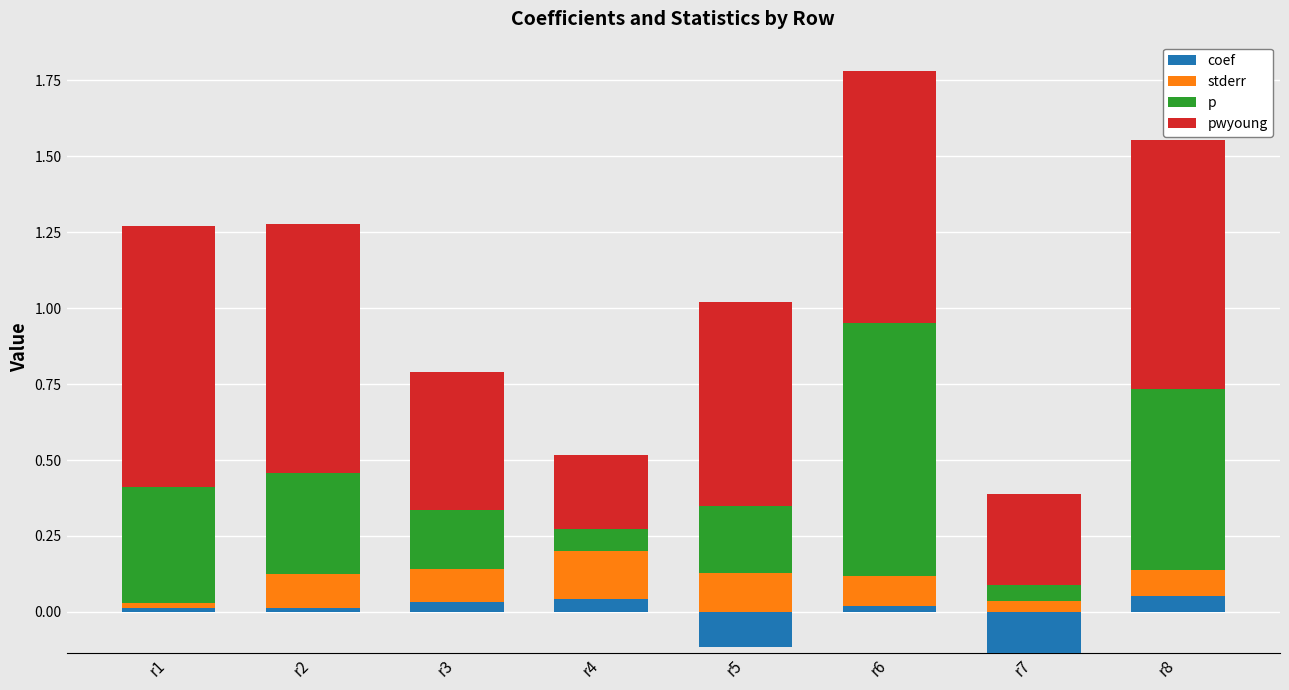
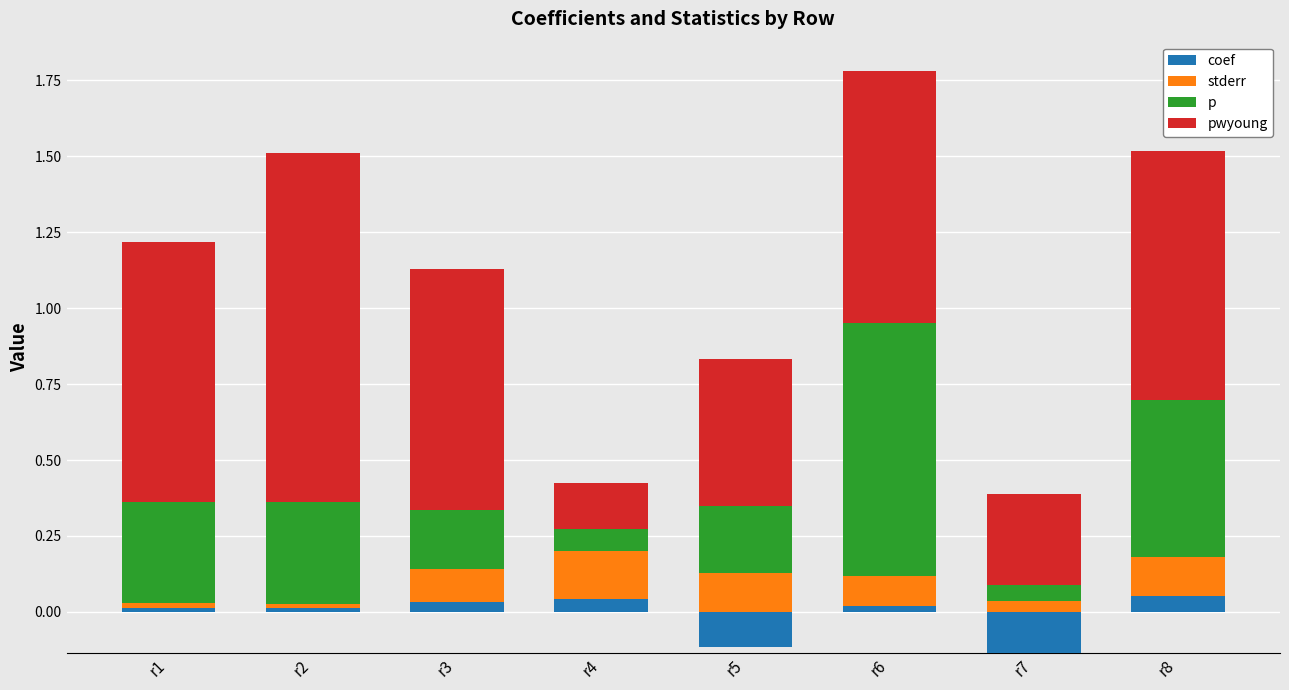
  {
    "stderr": {
      "r1": 0.02,
-     "r2": 0.11,
+     "r2": 0.01,
      "r3": 0.11,
      "r4": 0.16,
      "r5": 0.13,
      "r6": 0.10,
      "r7": 0.03,
-     "r8": 0.08
+     "r8": 0.13
    },
    "p": {
-     "r1": 0.38,
+     "r1": 0.33,
      "r2": 0.33,
      "r3": 0.19,
      "r4": 0.07,
      "r5": 0.22,
      "r6": 0.83,
      "r7": 0.06,
-     "r8": 0.60
+     "r8": 0.52
    },
    "pwyoung": {
      "r1": 0.86,
-     "r2": 0.82,
-     "r3": 0.45,
-     "r4": 0.24,
-     "r5": 0.67,
+     "r2": 1.15,
+     "r3": 0.79,
+     "r4": 0.15,
+     "r5": 0.48,
      "r6": 0.83,
      "r7": 0.30,
      "r8": 0.82
    }
  }
